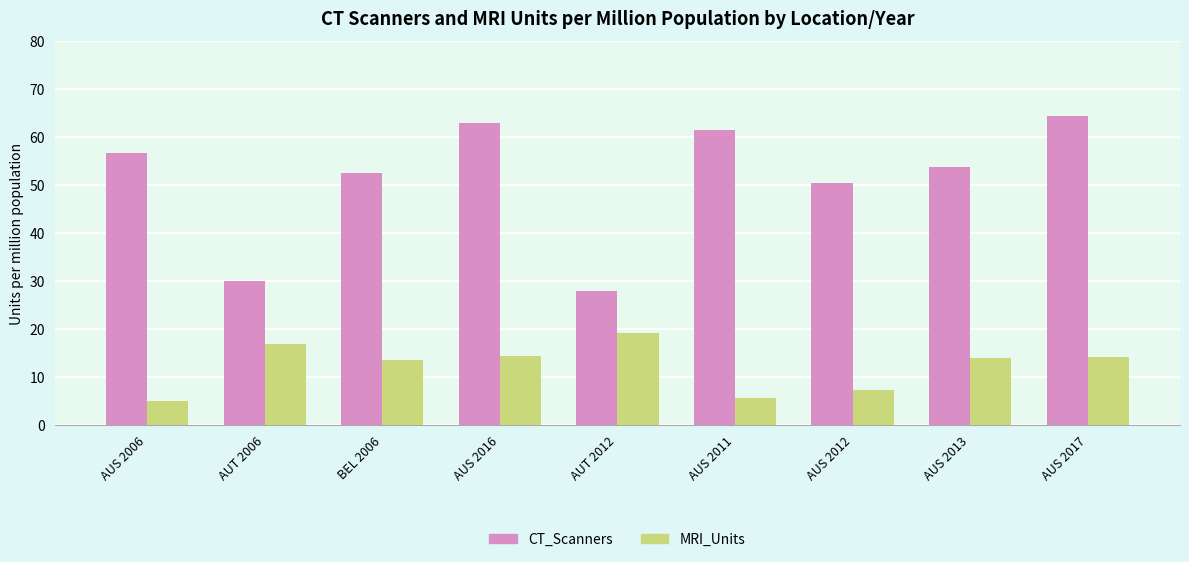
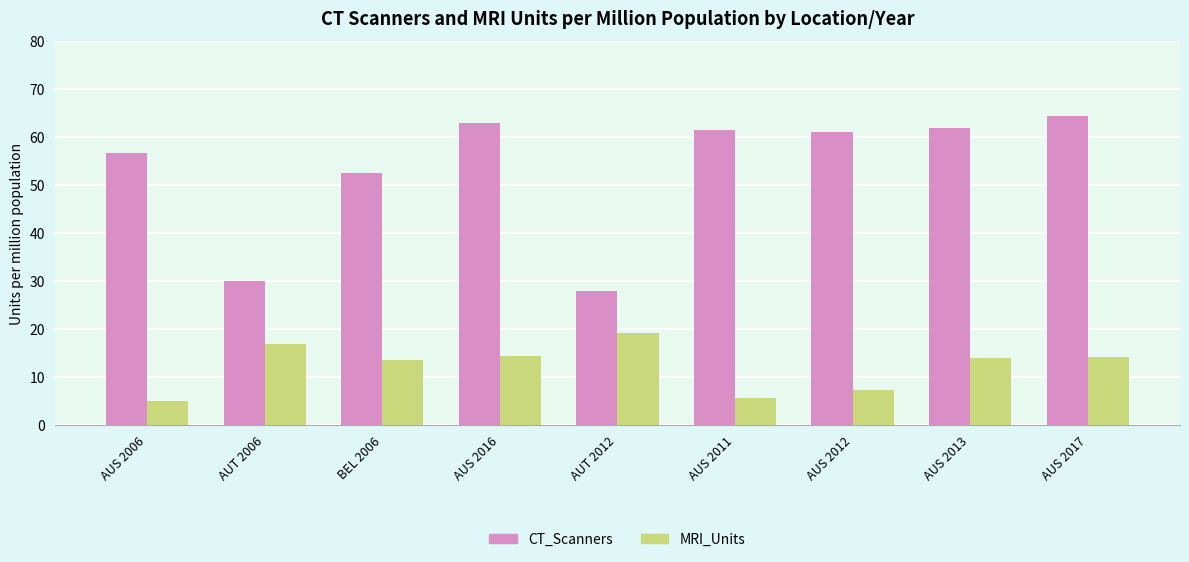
  {
    "CT_Scanners": {
      "AUS 2006": 57,
      "AUT 2006": 30,
      "BEL 2006": 53,
      "AUS 2016": 63,
      "AUT 2012": 28,
      "AUS 2011": 61,
-     "AUS 2012": 51,
-     "AUS 2013": 54,
+     "AUS 2012": 61,
+     "AUS 2013": 62,
      "AUS 2017": 64
    },
    "MRI_Units": {
      "AUS 2006": 5,
      "AUT 2006": 17,
      "BEL 2006": 14,
      "AUS 2016": 14,
      "AUT 2012": 19,
      "AUS 2011": 6,
      "AUS 2012": 7,
      "AUS 2013": 14,
      "AUS 2017": 14
    }
  }
